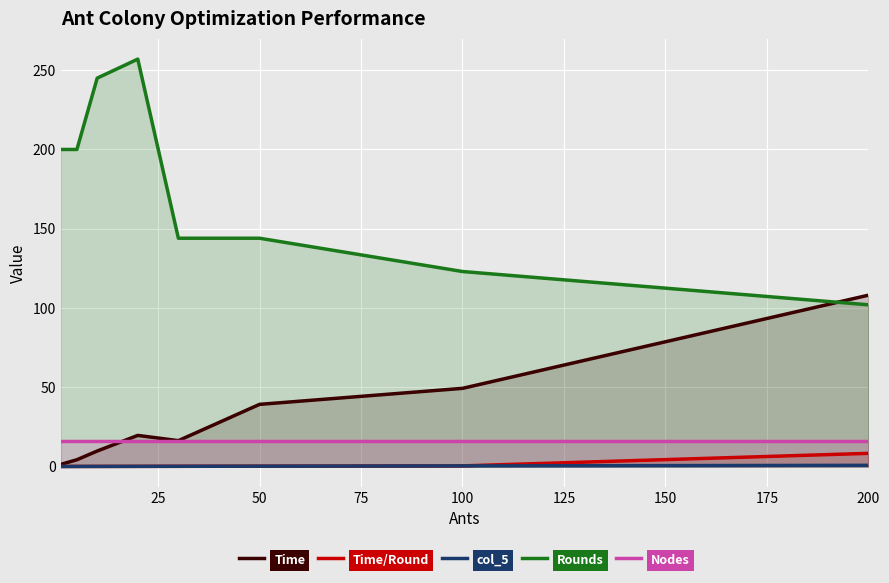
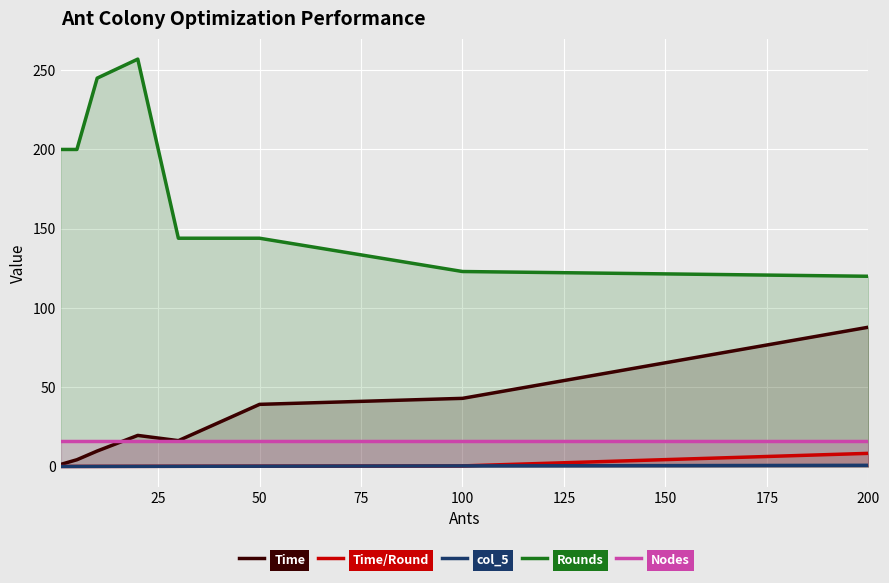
  {
    "Time": {
      "50": 39,
-     "100": 49,
-     "200": 108
+     "100": 43,
+     "200": 88
    },
    "Time/Round": {
      "200": 8
    },
    "col_5": {
      "200": 1
    },
    "Rounds": {
      "50": 144,
      "100": 123,
-     "200": 102
+     "200": 120
    },
    "Nodes": {
      "50": 16,
      "100": 16,
      "200": 16
    }
  }
